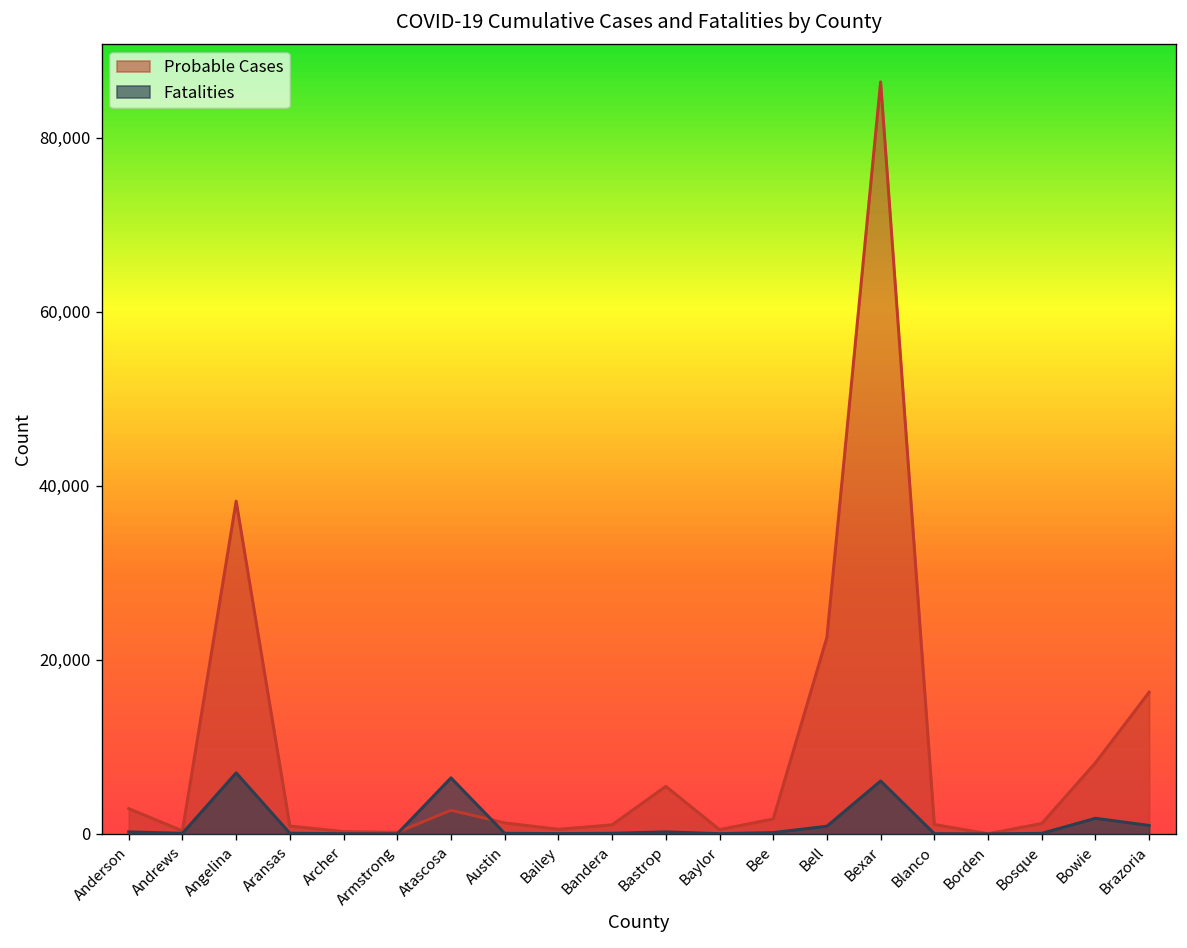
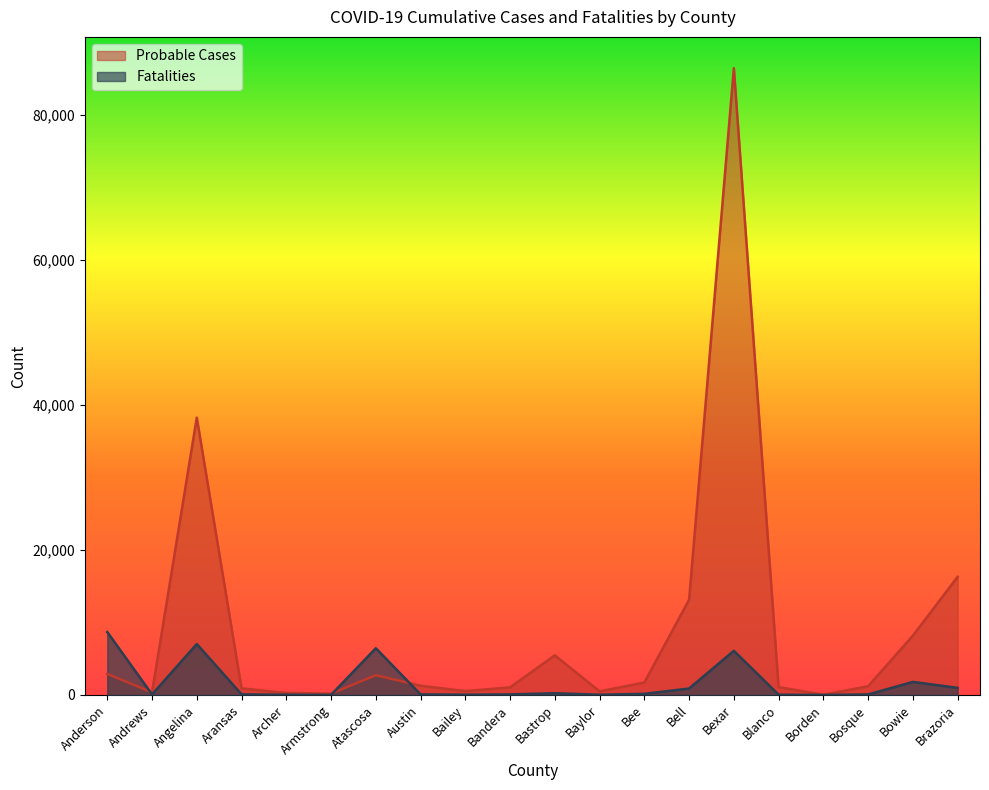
  {
    "Probable Cases": {
      "Anderson": "3,000",
      "Angelina": "38,000",
      "Aransas": "1,000",
      "Atascosa": "3,000",
      "Austin": "1,000",
      "Bailey": "1,000",
      "Bandera": "1,000",
      "Bastrop": "5,000",
      "Baylor": "0",
      "Bee": "2,000",
-     "Bell": "23,000",
+     "Bell": "13,000",
      "Bexar": "86,000",
      "Blanco": "1,000",
      "Bosque": "1,000",
      "Bowie": "8,000",
      "Brazoria": "16,000"
    },
    "Fatalities": {
-     "Anderson": "0",
+     "Anderson": "9,000",
      "Angelina": "7,000",
      "Aransas": "0",
      "Atascosa": "6,000",
      "Austin": "0",
      "Bailey": "0",
      "Bandera": "0",
      "Bastrop": "0",
      "Baylor": "0",
      "Bee": "0",
      "Bell": "1,000",
      "Bexar": "6,000",
      "Blanco": "0",
      "Bosque": "0",
      "Bowie": "2,000",
      "Brazoria": "1,000"
    }
  }
